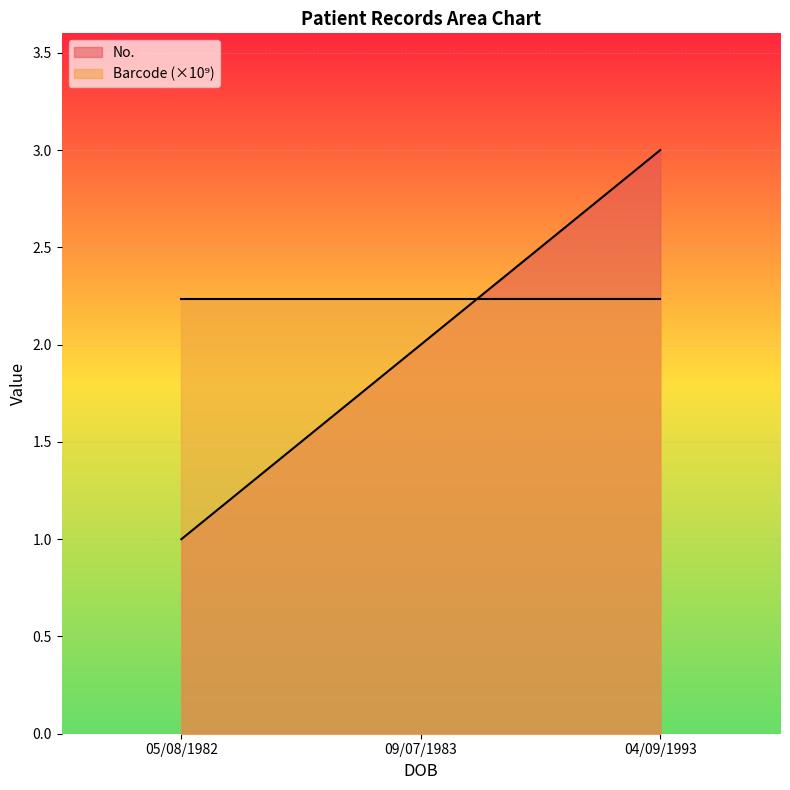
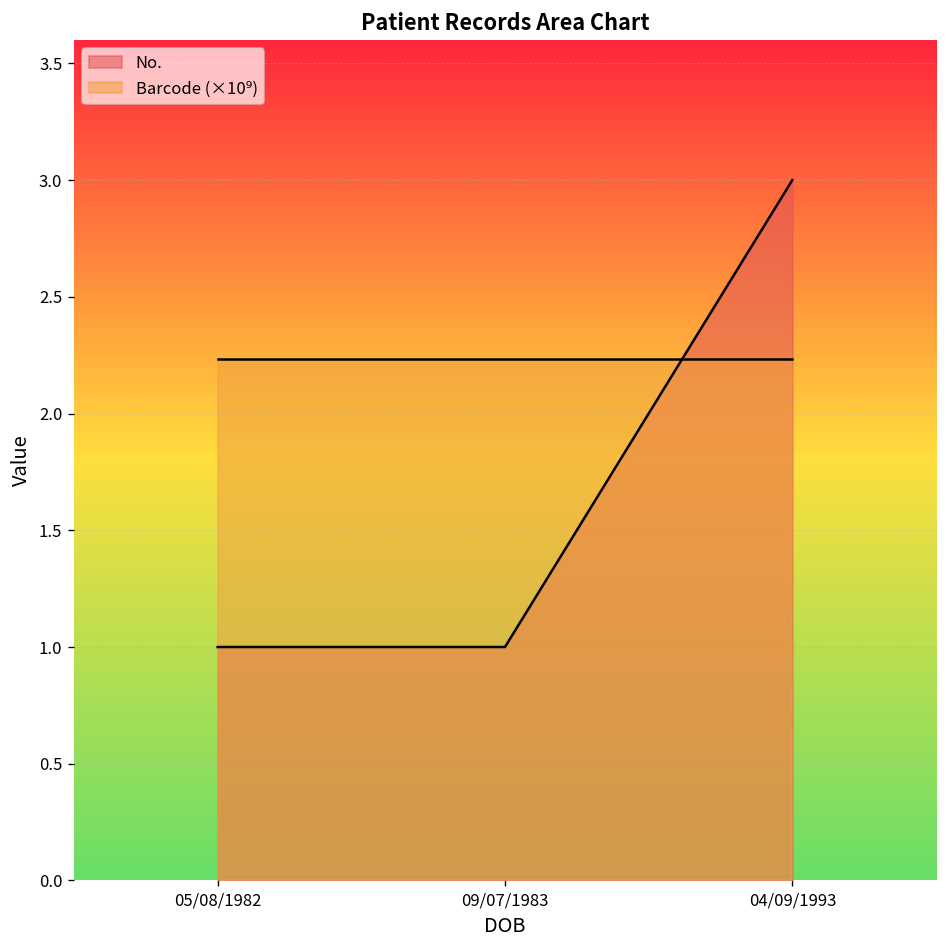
  {
    "No.": {
      "05/08/1982": 1,
-     "09/07/1983": 2,
+     "09/07/1983": 1,
      "04/09/1993": 3
    },
    "Barcode (×10⁹)": {
      "05/08/1982": 2.23,
      "09/07/1983": 2.23,
      "04/09/1993": 2.23
    }
  }
